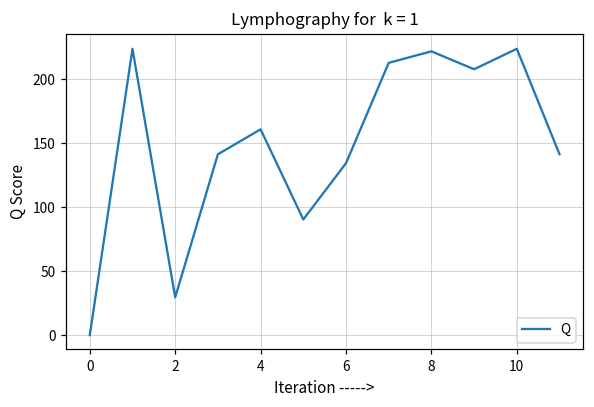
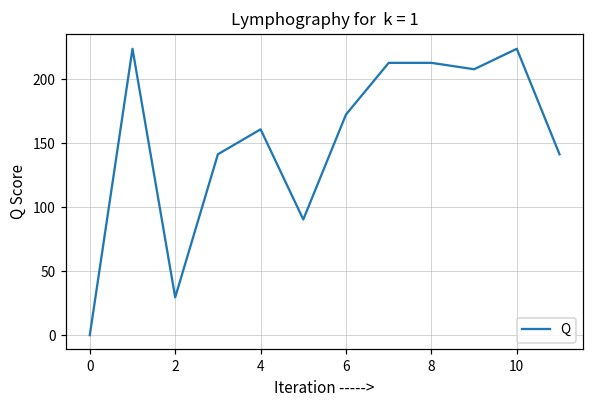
  {
    "0": 0,
    "2": 30,
    "4": 161,
-   "6": 135,
-   "8": 222,
+   "6": 173,
+   "8": 213,
    "10": 224
  }
